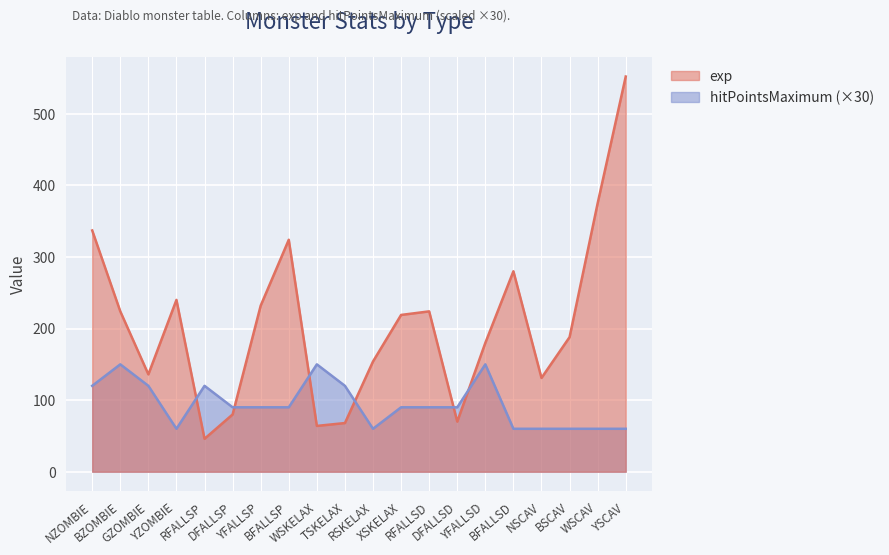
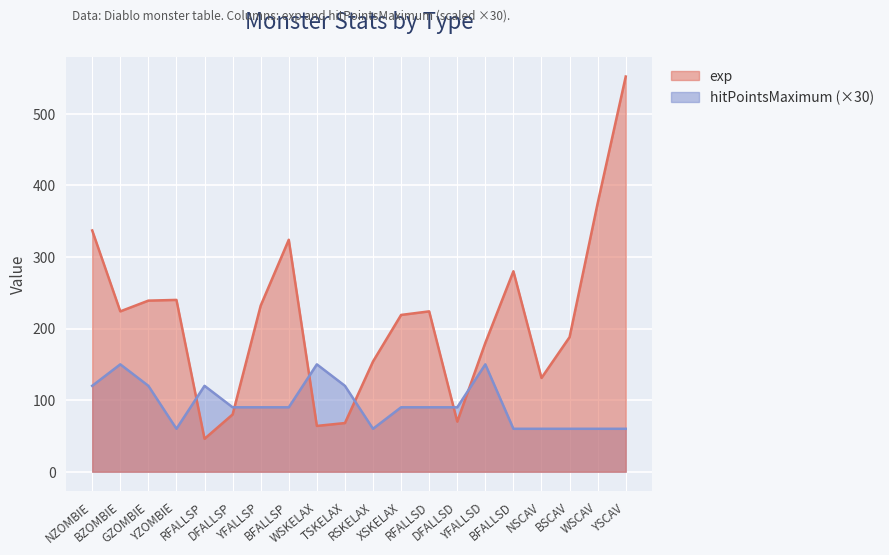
  {
    "exp": {
      "NZOMBIE": 340,
      "BZOMBIE": 220,
-     "GZOMBIE": 140,
+     "GZOMBIE": 240,
      "YZOMBIE": 240,
      "RFALLSP": 50,
      "DFALLSP": 80,
      "YFALLSP": 230,
      "BFALLSP": 320,
      "WSKELAX": 60,
      "TSKELAX": 70,
      "RSKELAX": 150,
      "XSKELAX": 220,
      "RFALLSD": 220,
      "DFALLSD": 70,
      "YFALLSD": 180,
      "BFALLSD": 280,
      "NSCAV": 130,
      "BSCAV": 190,
      "WSCAV": 380,
      "YSCAV": 550
    },
    "hitPointsMaximum (×30)": {
      "NZOMBIE": 120,
      "BZOMBIE": 150,
      "GZOMBIE": 120,
      "YZOMBIE": 60,
      "RFALLSP": 120,
      "DFALLSP": 90,
      "YFALLSP": 90,
      "BFALLSP": 90,
      "WSKELAX": 150,
      "TSKELAX": 120,
      "RSKELAX": 60,
      "XSKELAX": 90,
      "RFALLSD": 90,
      "DFALLSD": 90,
      "YFALLSD": 150,
      "BFALLSD": 60,
      "NSCAV": 60,
      "BSCAV": 60,
      "WSCAV": 60,
      "YSCAV": 60
    }
  }
